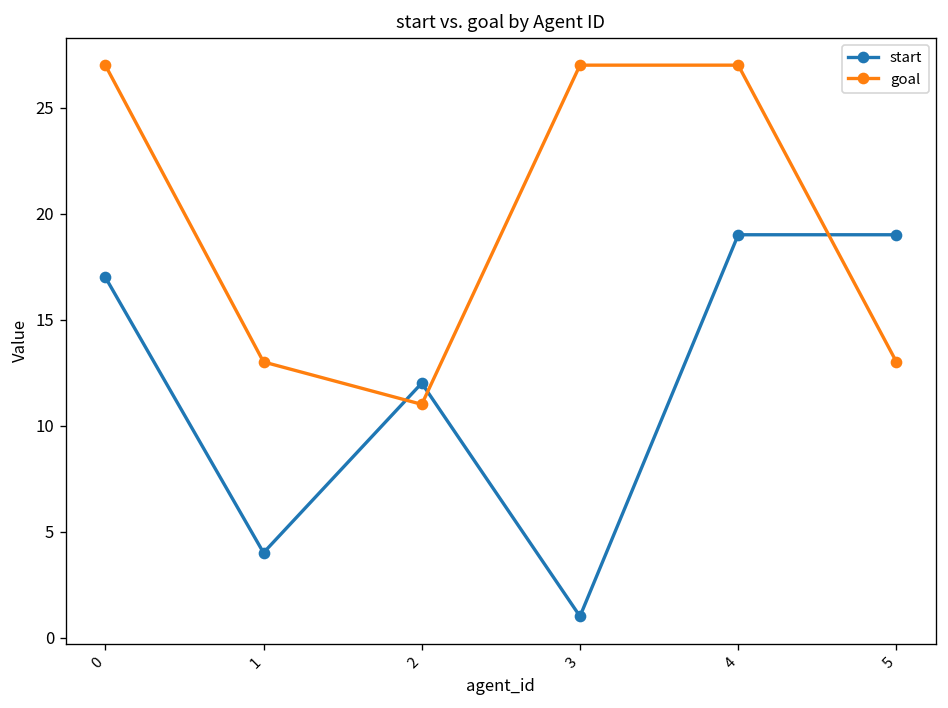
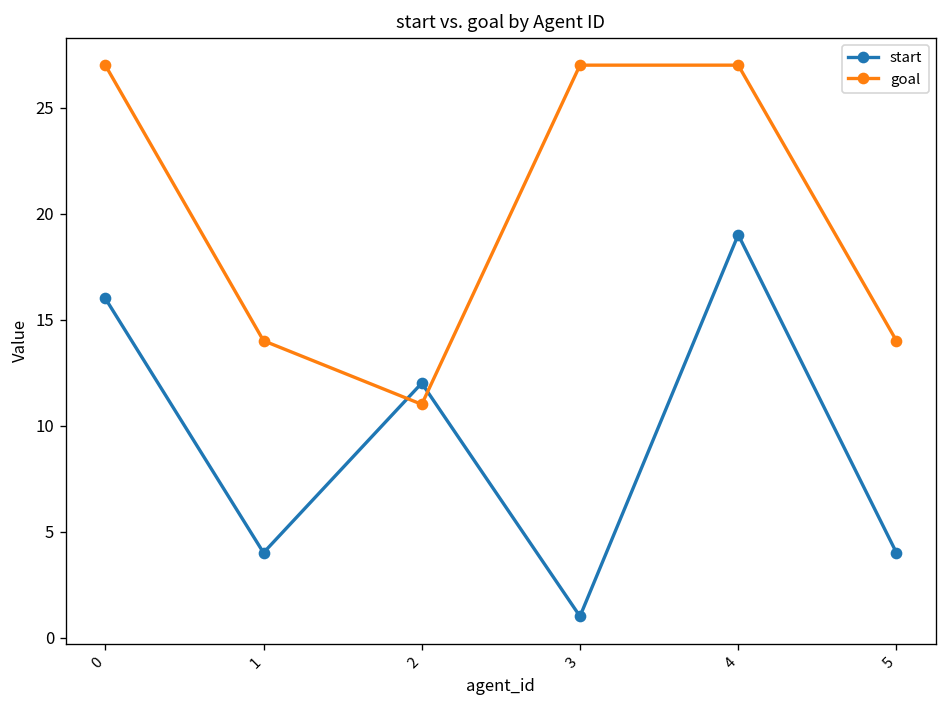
  {
    "start": {
-     "0": 17,
+     "0": 16,
      "1": 4,
      "2": 12,
      "3": 1,
      "4": 19,
-     "5": 19
+     "5": 4
    },
    "goal": {
      "0": 27,
-     "1": 13,
+     "1": 14,
      "2": 11,
      "3": 27,
      "4": 27,
-     "5": 13
+     "5": 14
    }
  }
